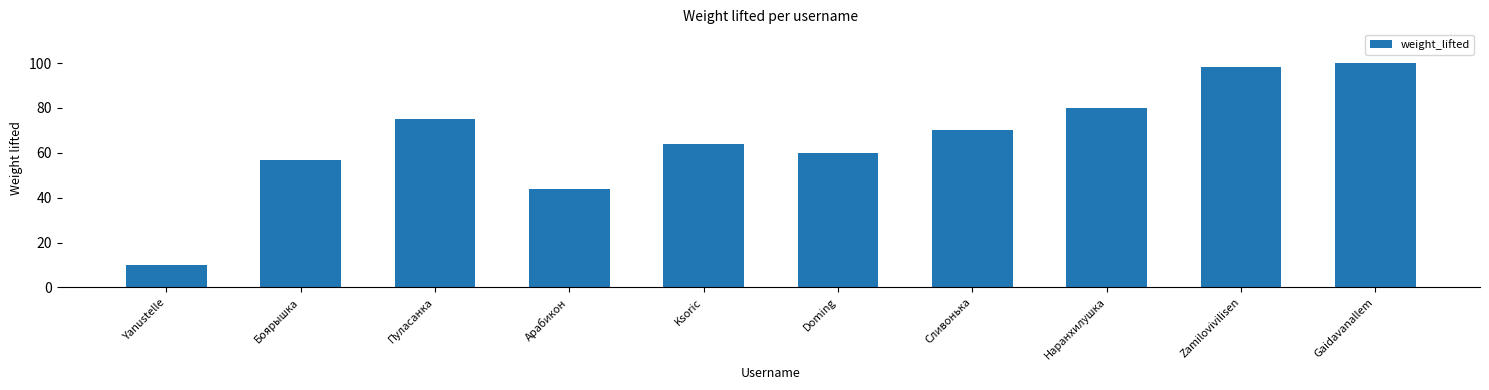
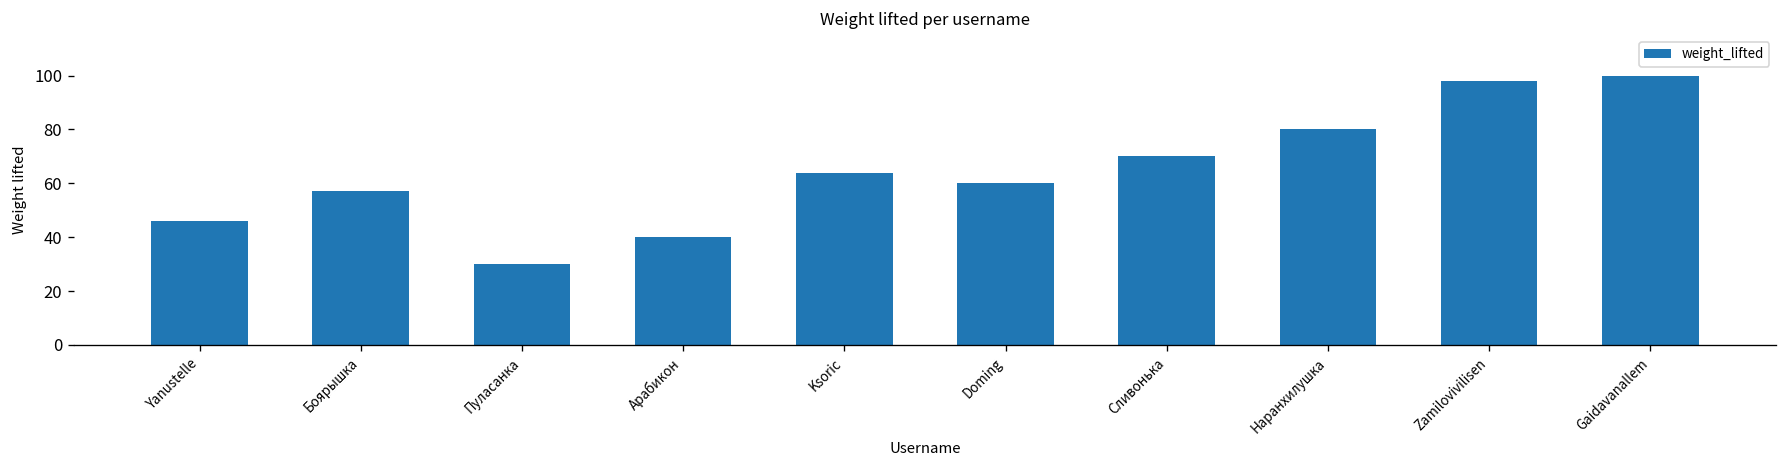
  {
-   "Yanustelle": 10,
+   "Yanustelle": 46,
    "Боярышка": 57,
-   "Пуласанка": 75,
-   "Арабикон": 44,
+   "Пуласанка": 30,
+   "Арабикон": 40,
    "Ksoric": 64,
    "Doming": 60,
    "Сливонька": 70,
    "Наранхилушка": 80,
    "Zamilovivilisen": 98,
    "Gaidavanallem": 100
  }
